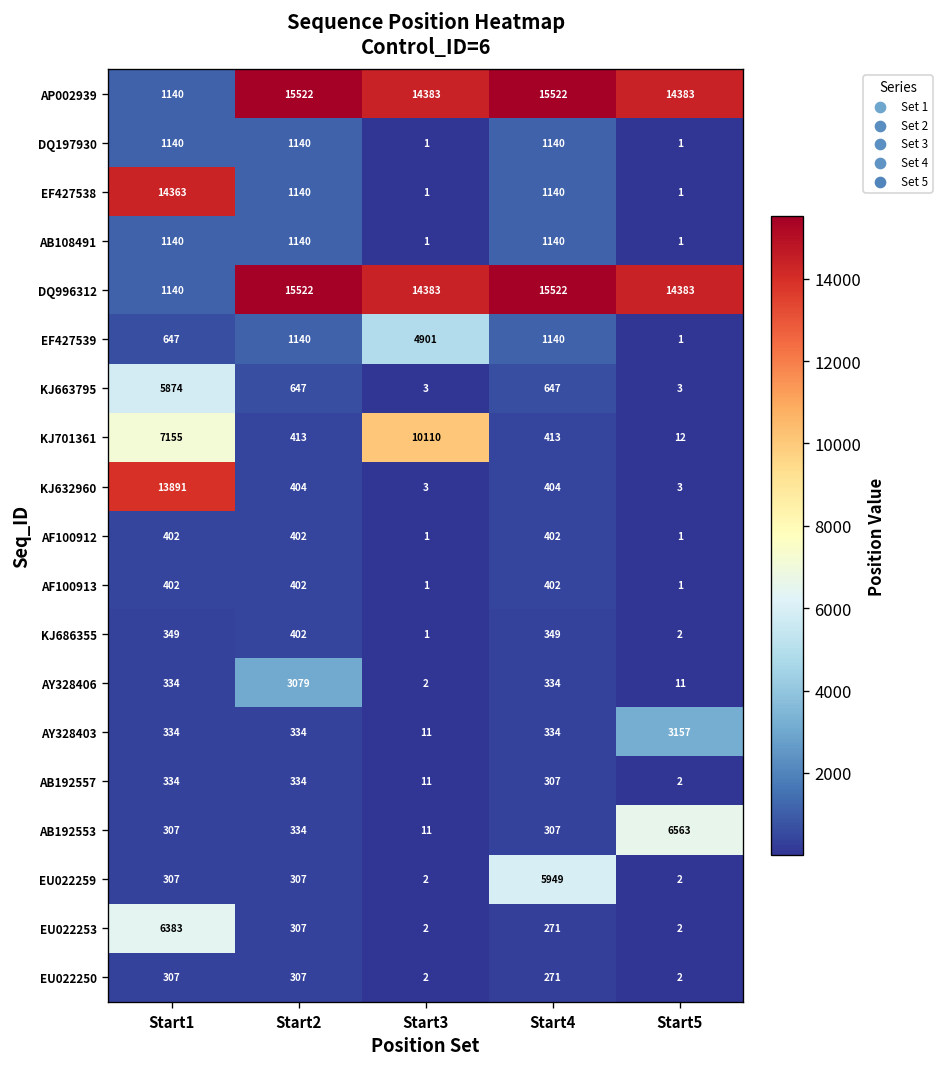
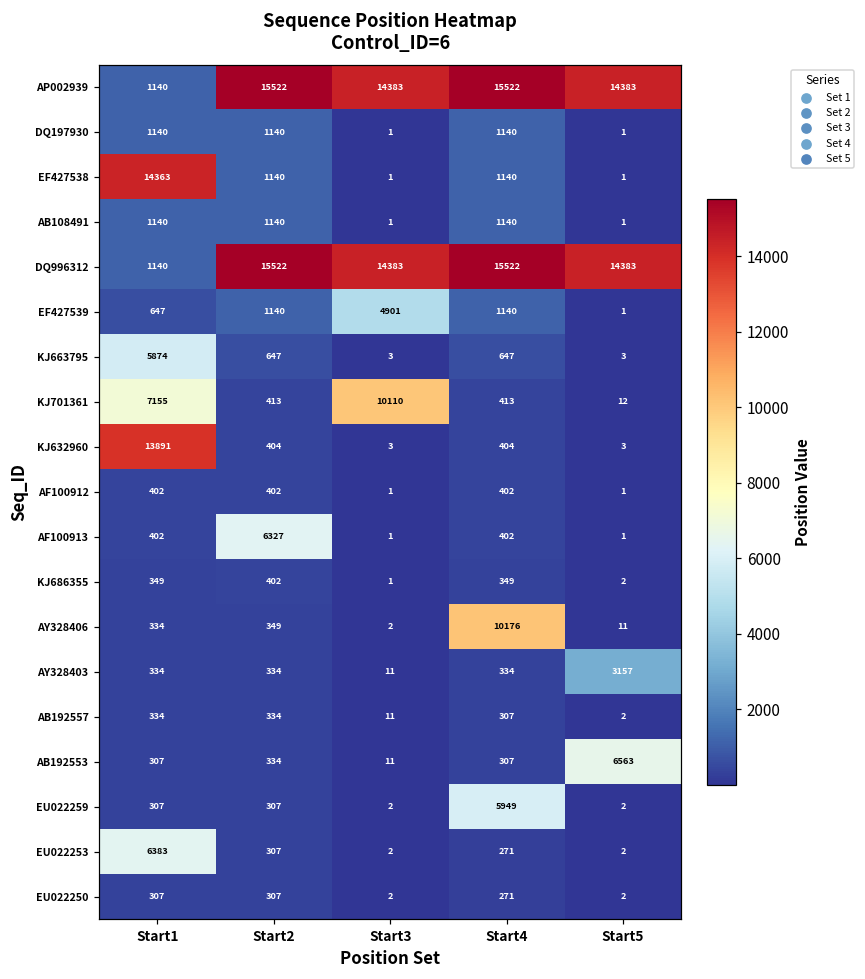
  {
    "AP002939": {
      "Start1": 1140,
      "Start2": 15522,
      "Start3": 14383,
      "Start4": 15522,
      "Start5": 14383
    },
    "DQ197930": {
      "Start1": 1140,
      "Start2": 1140,
      "Start3": 1,
      "Start4": 1140,
      "Start5": 1
    },
    "EF427538": {
      "Start1": 14363,
      "Start2": 1140,
      "Start3": 1,
      "Start4": 1140,
      "Start5": 1
    },
    "AB108491": {
      "Start1": 1140,
      "Start2": 1140,
      "Start3": 1,
      "Start4": 1140,
      "Start5": 1
    },
    "DQ996312": {
      "Start1": 1140,
      "Start2": 15522,
      "Start3": 14383,
      "Start4": 15522,
      "Start5": 14383
    },
    "EF427539": {
      "Start1": 647,
      "Start2": 1140,
      "Start3": 4901,
      "Start4": 1140,
      "Start5": 1
    },
    "KJ663795": {
      "Start1": 5874,
      "Start2": 647,
      "Start3": 3,
      "Start4": 647,
      "Start5": 3
    },
    "KJ701361": {
      "Start1": 7155,
      "Start2": 413,
      "Start3": 10110,
      "Start4": 413,
      "Start5": 12
    },
    "KJ632960": {
      "Start1": 13891,
      "Start2": 404,
      "Start3": 3,
      "Start4": 404,
      "Start5": 3
    },
    "AF100912": {
      "Start1": 402,
      "Start2": 402,
      "Start3": 1,
      "Start4": 402,
      "Start5": 1
    },
    "AF100913": {
      "Start1": 402,
-     "Start2": 402,
+     "Start2": 6327,
      "Start3": 1,
      "Start4": 402,
      "Start5": 1
    },
    "KJ686355": {
      "Start1": 349,
      "Start2": 402,
      "Start3": 1,
      "Start4": 349,
      "Start5": 2
    },
    "AY328406": {
      "Start1": 334,
-     "Start2": 3079,
+     "Start2": 349,
      "Start3": 2,
-     "Start4": 334,
+     "Start4": 10176,
      "Start5": 11
    },
    "AY328403": {
      "Start1": 334,
      "Start2": 334,
      "Start3": 11,
      "Start4": 334,
      "Start5": 3157
    },
    "AB192557": {
      "Start1": 334,
      "Start2": 334,
      "Start3": 11,
      "Start4": 307,
      "Start5": 2
    },
    "AB192553": {
      "Start1": 307,
      "Start2": 334,
      "Start3": 11,
      "Start4": 307,
      "Start5": 6563
    },
    "EU022259": {
      "Start1": 307,
      "Start2": 307,
      "Start3": 2,
      "Start4": 5949,
      "Start5": 2
    },
    "EU022253": {
      "Start1": 6383,
      "Start2": 307,
      "Start3": 2,
      "Start4": 271,
      "Start5": 2
    },
    "EU022250": {
      "Start1": 307,
      "Start2": 307,
      "Start3": 2,
      "Start4": 271,
      "Start5": 2
    }
  }
